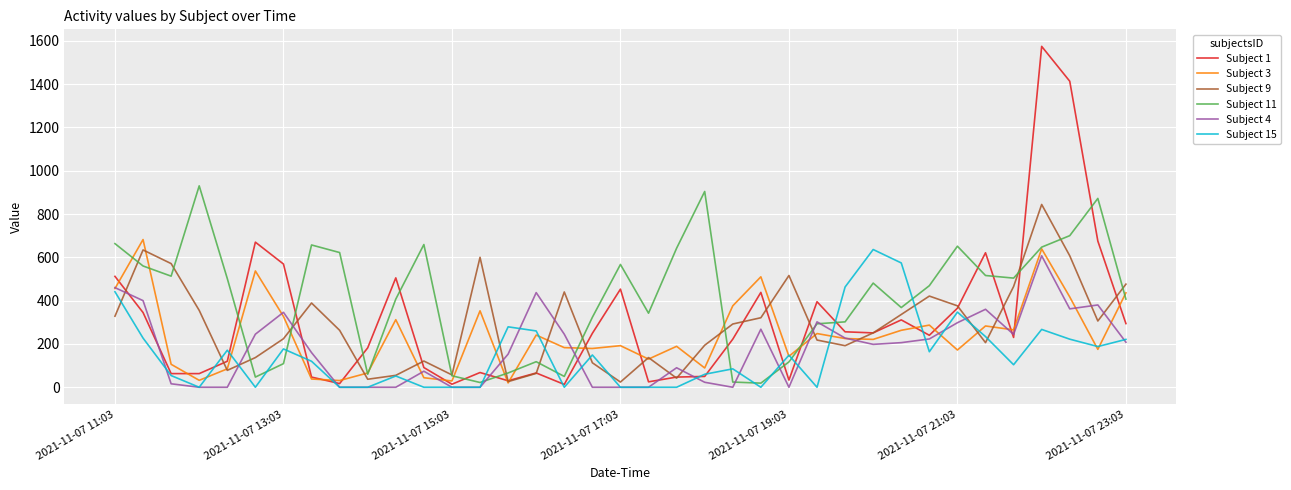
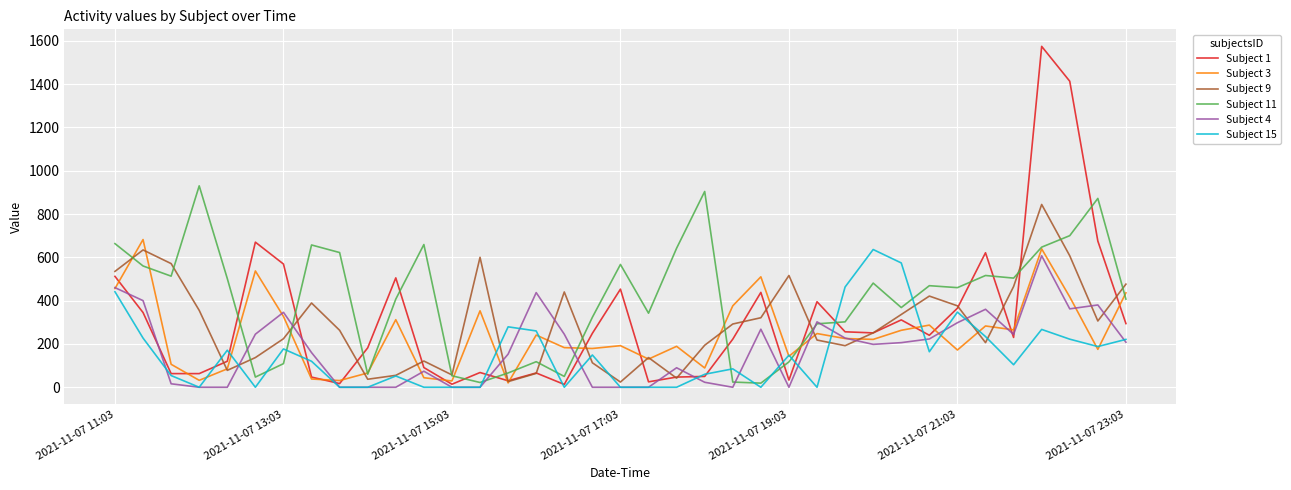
  {
    "Subject 1": {
      "2021-11-07 11:03": 510,
      "2021-11-07 13:03": 570,
      "2021-11-07 15:03": 10,
      "2021-11-07 17:03": 450,
      "2021-11-07 19:03": 30,
      "2021-11-07 23:03": 290
    },
    "Subject 3": {
      "2021-11-07 13:03": 330,
      "2021-11-07 15:03": 30,
      "2021-11-07 17:03": 190,
      "2021-11-07 21:03": 170,
      "2021-11-07 23:03": 440
    },
    "Subject 9": {
-     "2021-11-07 11:03": 330,
+     "2021-11-07 11:03": 540,
      "2021-11-07 13:03": 220,
      "2021-11-07 17:03": 20,
      "2021-11-07 19:03": 520,
      "2021-11-07 23:03": 480
    },
    "Subject 11": {
      "2021-11-07 11:03": 660,
      "2021-11-07 13:03": 110,
      "2021-11-07 17:03": 570,
      "2021-11-07 19:03": 120,
-     "2021-11-07 21:03": 650,
+     "2021-11-07 21:03": 460,
      "2021-11-07 23:03": 410
    },
    "Subject 4": {
      "2021-11-07 13:03": 350,
      "2021-11-07 19:03": 0,
      "2021-11-07 21:03": 300,
      "2021-11-07 23:03": 210
    },
    "Subject 15": {
      "2021-11-07 11:03": 440,
      "2021-11-07 13:03": 180,
      "2021-11-07 21:03": 350,
      "2021-11-07 23:03": 220
    }
  }
